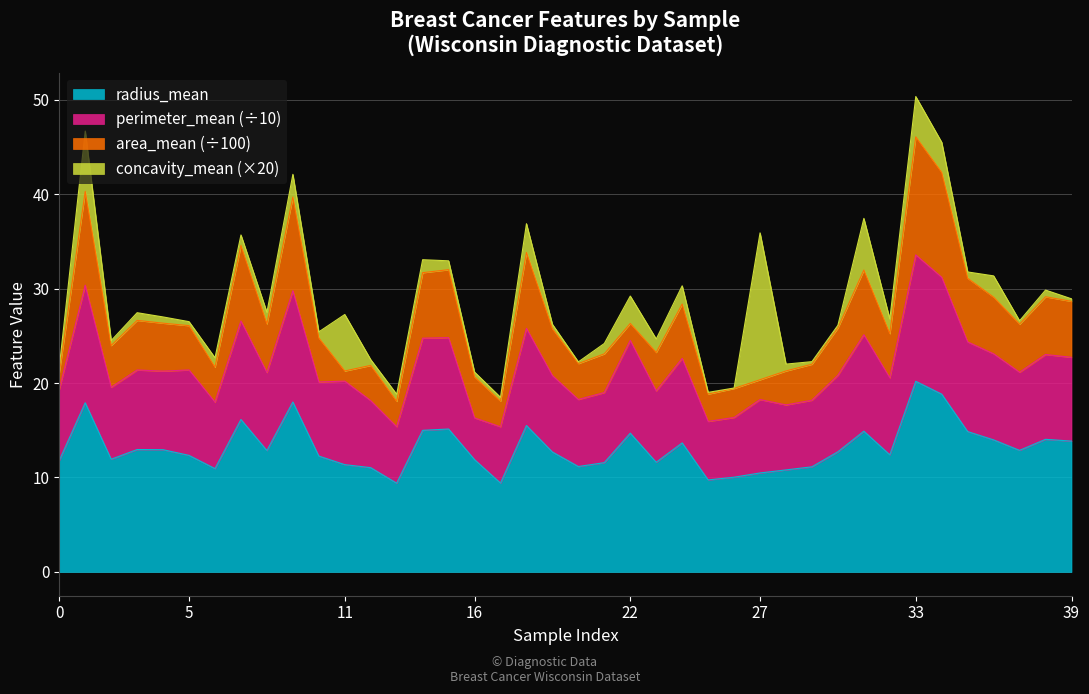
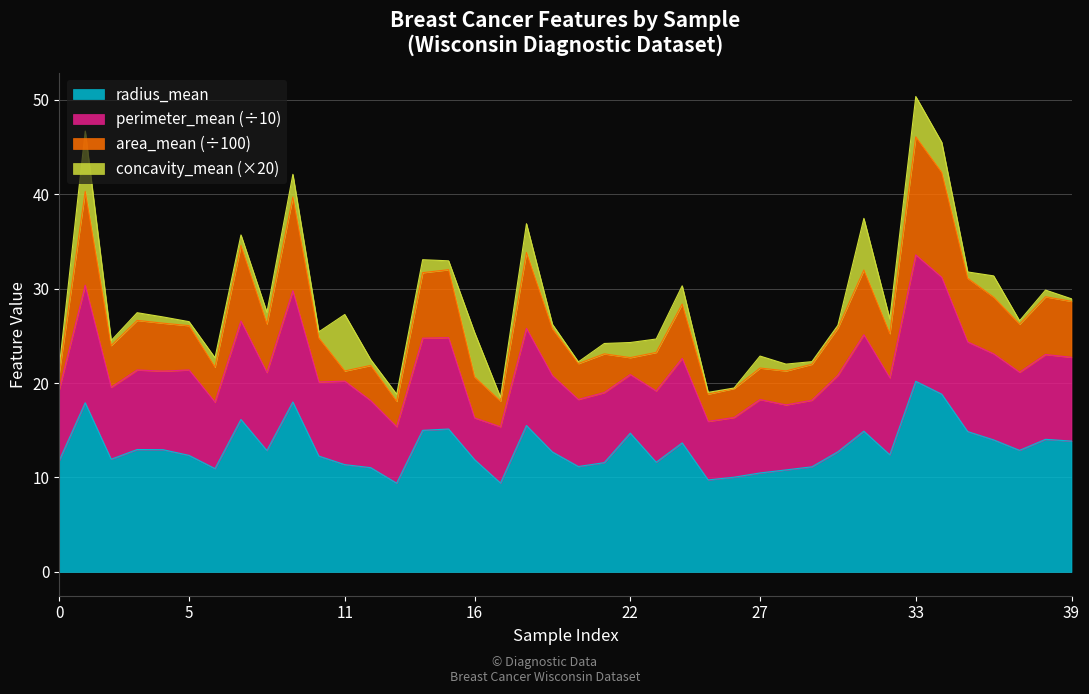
  {
    "radius_mean": {
      "0": 12,
      "5": 12,
      "11": 11,
      "16": 12,
      "22": 15,
      "27": 10,
      "33": 20,
      "39": 14
    },
    "perimeter_mean (÷10)": {
      "0": 8,
      "5": 9,
      "11": 9,
      "16": 4,
-     "22": 10,
+     "22": 6,
      "27": 8,
      "33": 13,
      "39": 9
    },
    "area_mean (÷100)": {
      "0": 2,
      "5": 5,
      "11": 1,
      "16": 4,
      "22": 2,
-     "27": 2,
+     "27": 3,
      "33": 13
    },
    "concavity_mean (×20)": {
      "0": 1,
      "5": 0,
      "11": 6,
-     "16": 1,
-     "22": 3,
-     "27": 16,
+     "16": 5,
+     "22": 2,
+     "27": 1,
      "33": 4
    }
  }
